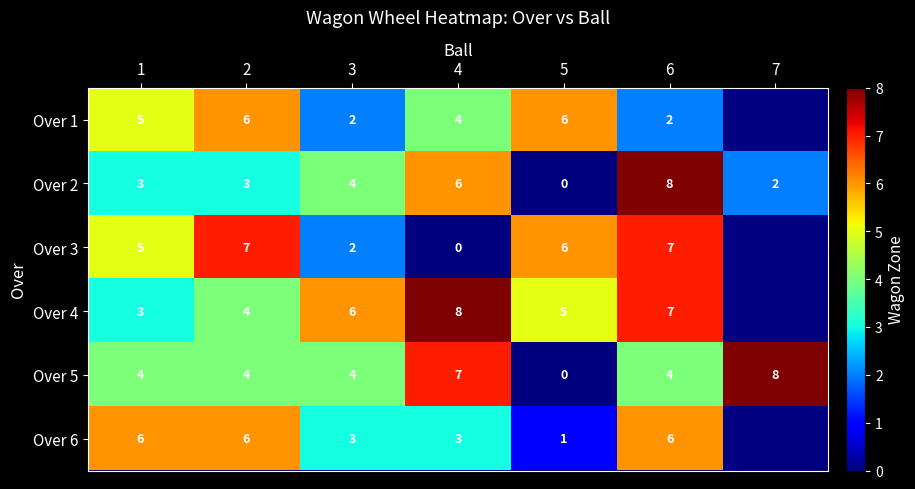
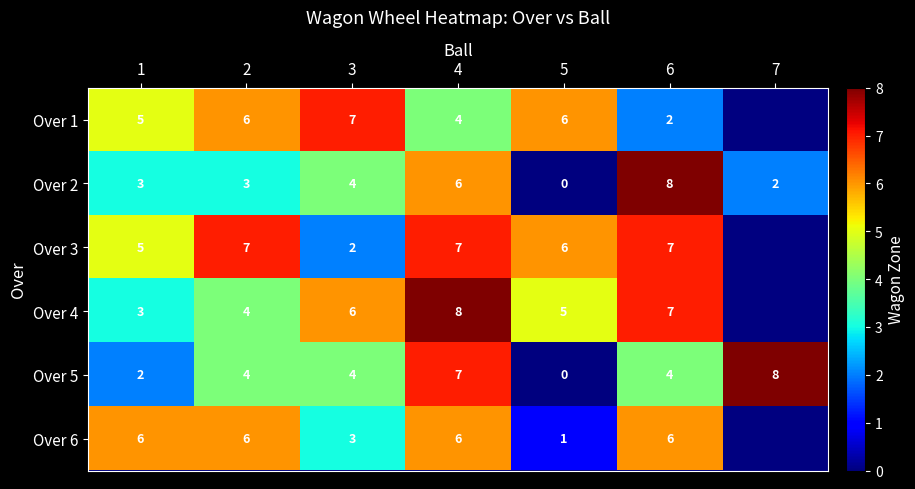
  {
    "Over 1": {
      "1": 5,
      "2": 6,
-     "3": 2,
+     "3": 7,
      "4": 4,
      "5": 6,
      "6": 2
    },
    "Over 2": {
      "1": 3,
      "2": 3,
      "3": 4,
      "4": 6,
      "5": 0,
      "6": 8,
      "7": 2
    },
    "Over 3": {
      "1": 5,
      "2": 7,
      "3": 2,
-     "4": 0,
+     "4": 7,
      "5": 6,
      "6": 7
    },
    "Over 4": {
      "1": 3,
      "2": 4,
      "3": 6,
      "4": 8,
      "5": 5,
      "6": 7
    },
    "Over 5": {
-     "1": 4,
+     "1": 2,
      "2": 4,
      "3": 4,
      "4": 7,
      "5": 0,
      "6": 4,
      "7": 8
    },
    "Over 6": {
      "1": 6,
      "2": 6,
      "3": 3,
-     "4": 3,
+     "4": 6,
      "5": 1,
      "6": 6
    }
  }
